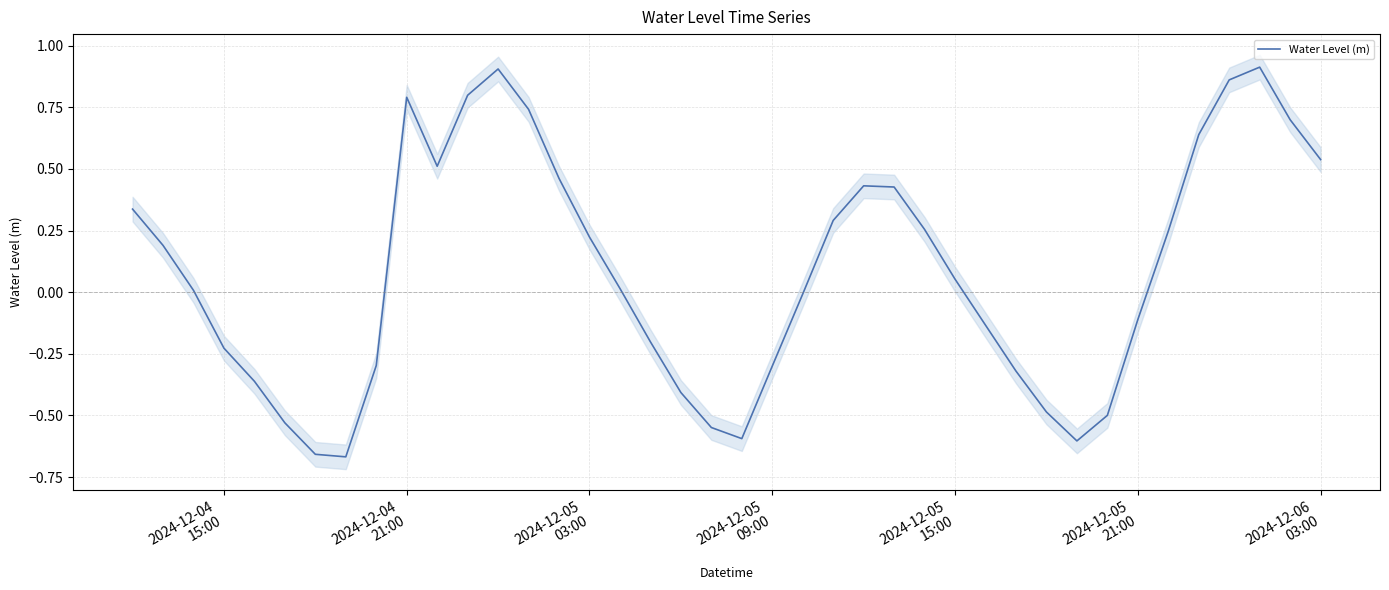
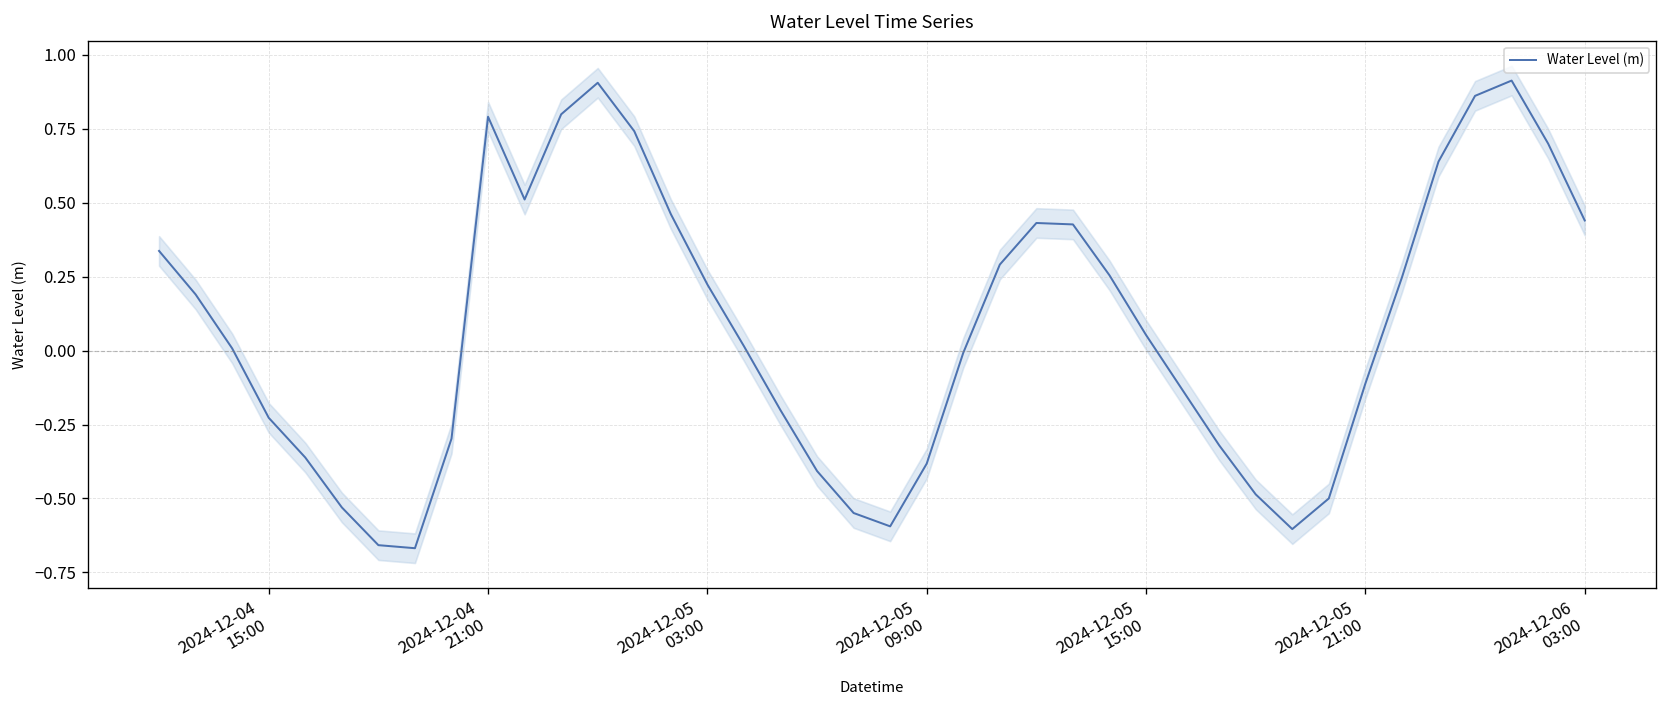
  {
    "Water Level (m)": {
      "2024-12-04 15:00": -0.23,
      "2024-12-04 21:00": 0.79,
      "2024-12-05 03:00": 0.22,
-     "2024-12-05 09:00": -0.30,
+     "2024-12-05 09:00": -0.38,
      "2024-12-05 15:00": 0.05,
      "2024-12-05 21:00": -0.11,
-     "2024-12-06 03:00": 0.54
+     "2024-12-06 03:00": 0.44
    }
  }
